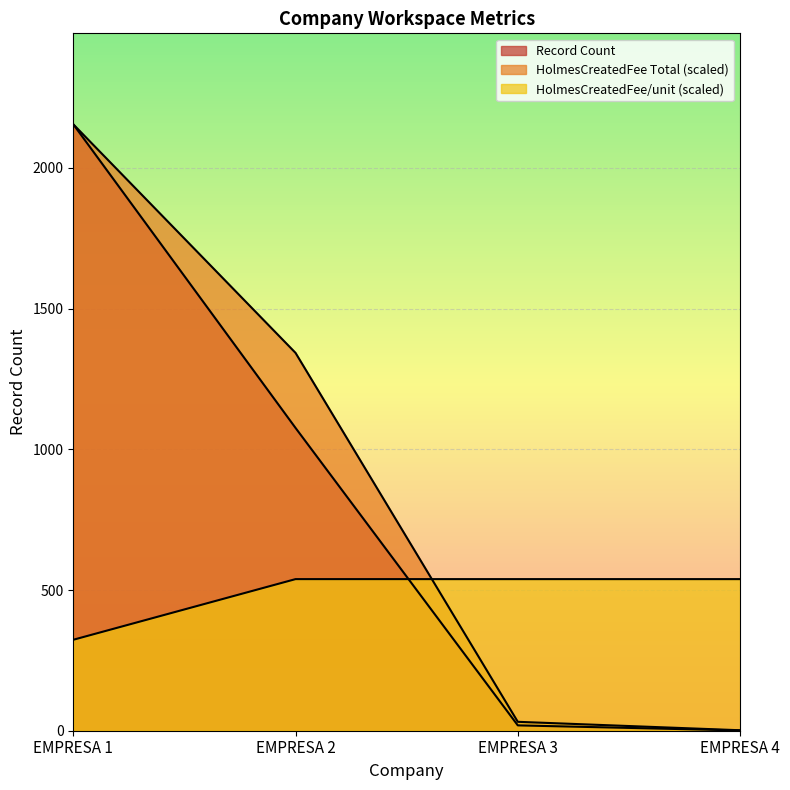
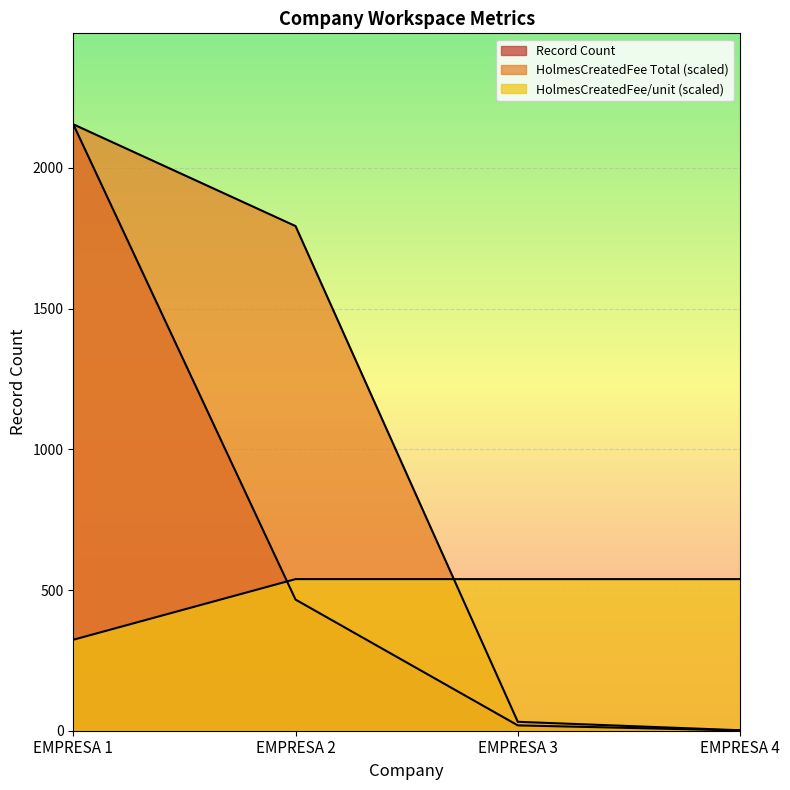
  {
    "Record Count": {
-     "EMPRESA 2": 1080,
+     "EMPRESA 2": 470,
      "EMPRESA 3": 20
    },
    "HolmesCreatedFee Total (scaled)": {
-     "EMPRESA 2": 1340,
+     "EMPRESA 2": 1790,
      "EMPRESA 3": 30
    },
    "HolmesCreatedFee/unit (scaled)": {
      "EMPRESA 1": 320,
      "EMPRESA 2": 540,
      "EMPRESA 3": 540,
      "EMPRESA 4": 540
    }
  }
